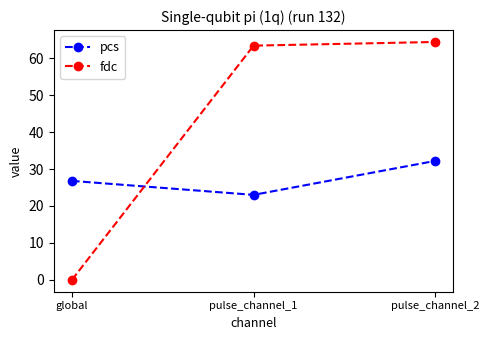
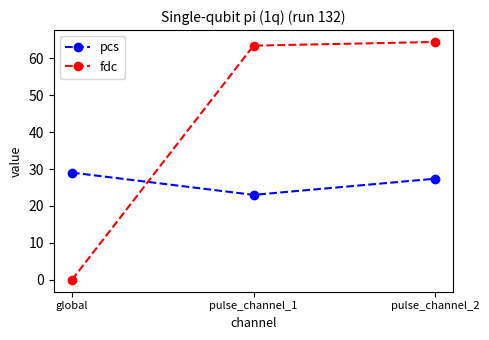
  {
    "pcs": {
-     "global": 27,
+     "global": 29,
      "pulse_channel_1": 23,
-     "pulse_channel_2": 32
+     "pulse_channel_2": 27
    },
    "fdc": {
      "global": 0,
      "pulse_channel_1": 63,
      "pulse_channel_2": 64
    }
  }
